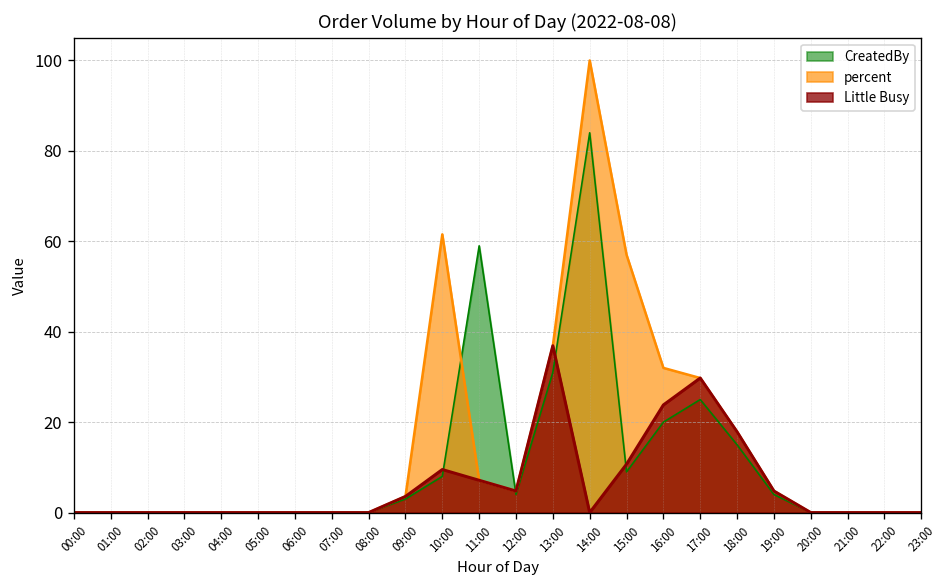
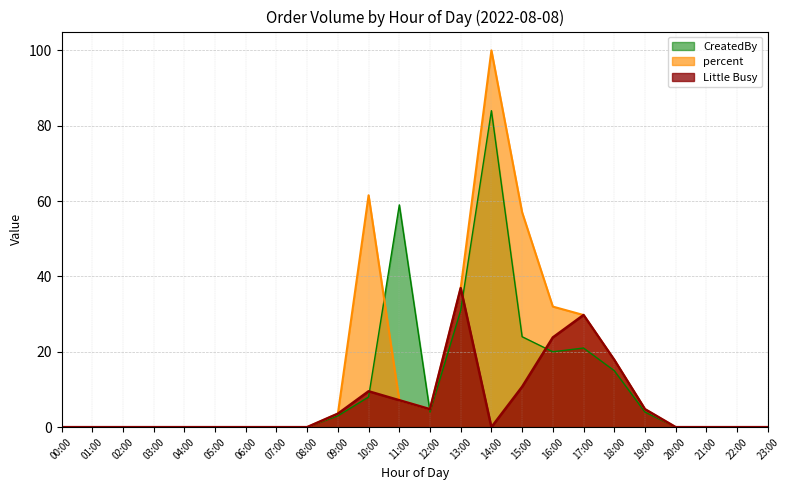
  {
    "CreatedBy": {
      "10:00": 8,
      "11:00": 59,
      "12:00": 4,
      "13:00": 31,
      "14:00": 84,
-     "15:00": 9,
+     "15:00": 24,
      "16:00": 20,
-     "17:00": 25,
+     "17:00": 21,
      "18:00": 15,
      "19:00": 4
    },
    "percent": {
      "10:00": 62,
      "14:00": 100,
      "15:00": 57,
      "16:00": 32
    },
    "Little Busy": {
      "10:00": 10,
      "14:00": 0,
      "15:00": 11,
      "16:00": 24
    }
  }
